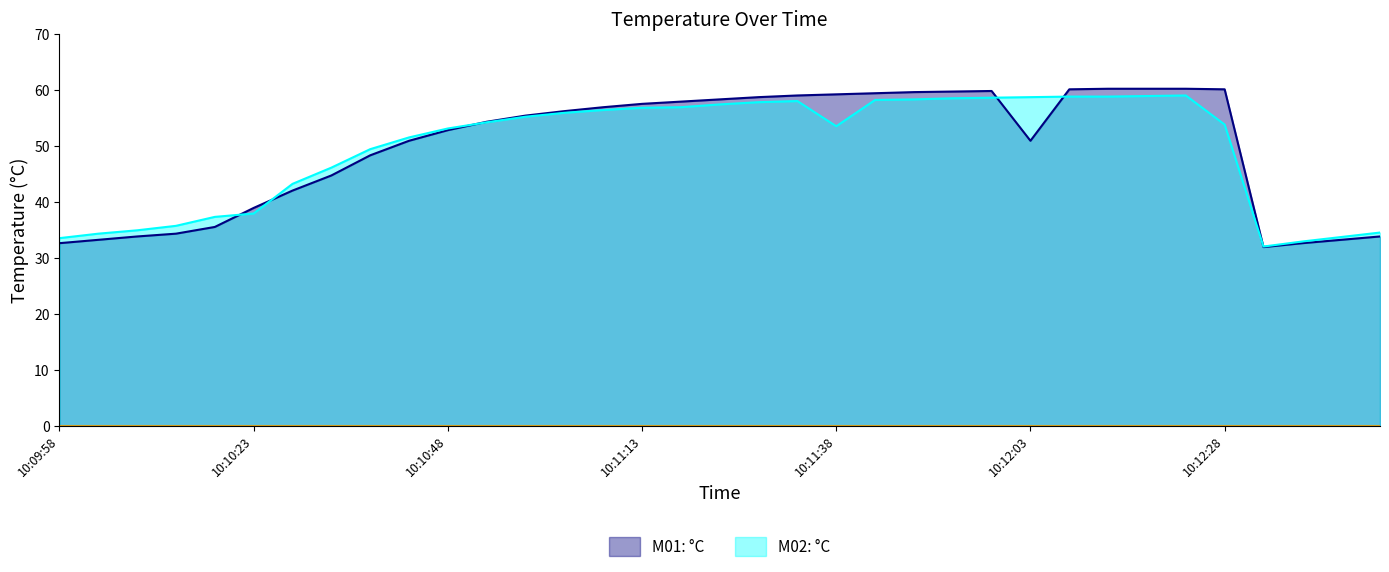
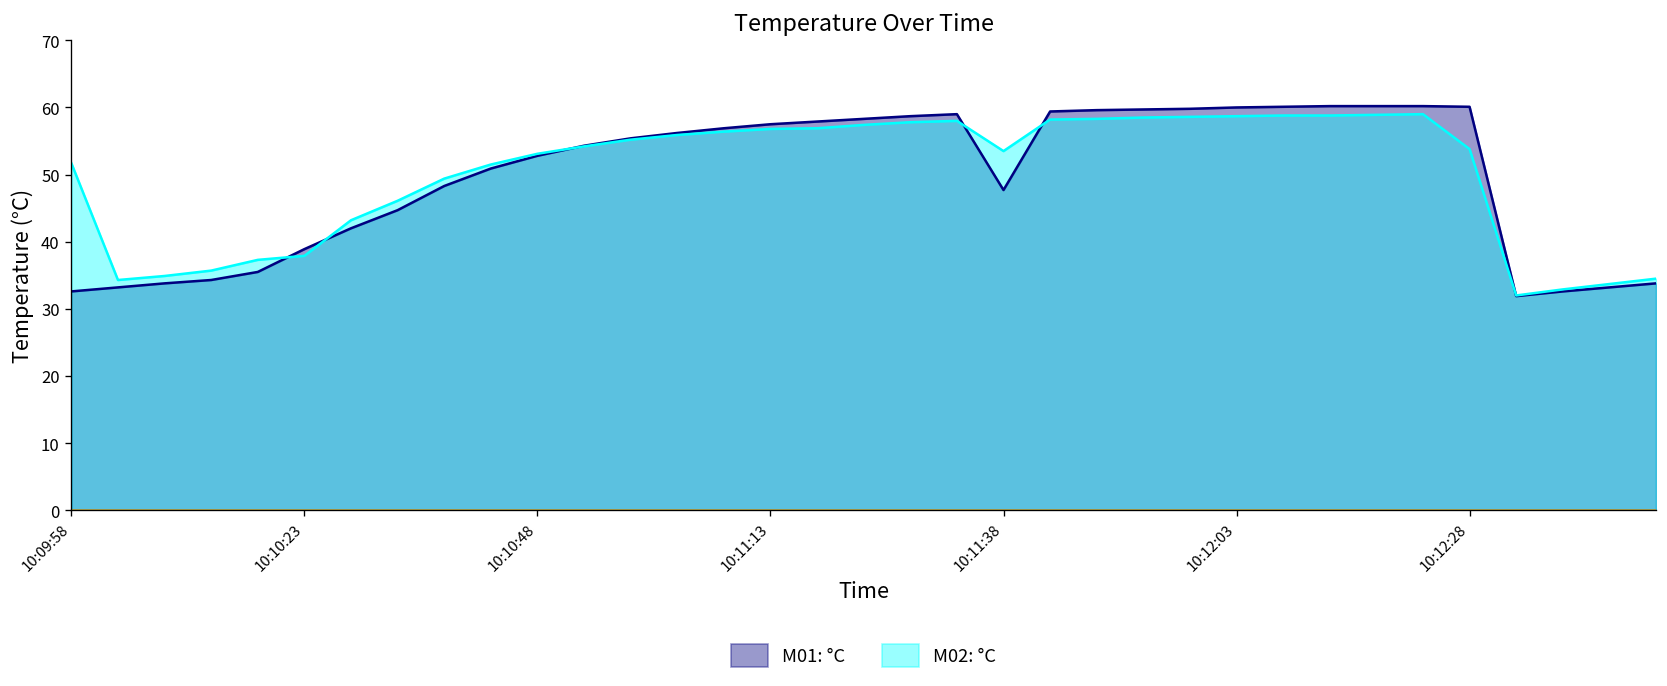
  {
    "M01: °C": {
      "10:09:58": 33,
      "10:10:23": 39,
      "10:11:13": 58,
-     "10:11:38": 59,
-     "10:12:03": 51,
+     "10:11:38": 48,
+     "10:12:03": 60,
      "10:12:28": 60
    },
    "M02: °C": {
-     "10:09:58": 34,
+     "10:09:58": 52,
      "10:10:23": 38,
      "10:11:13": 57,
      "10:11:38": 54,
      "10:12:03": 59,
      "10:12:28": 54
    }
  }
